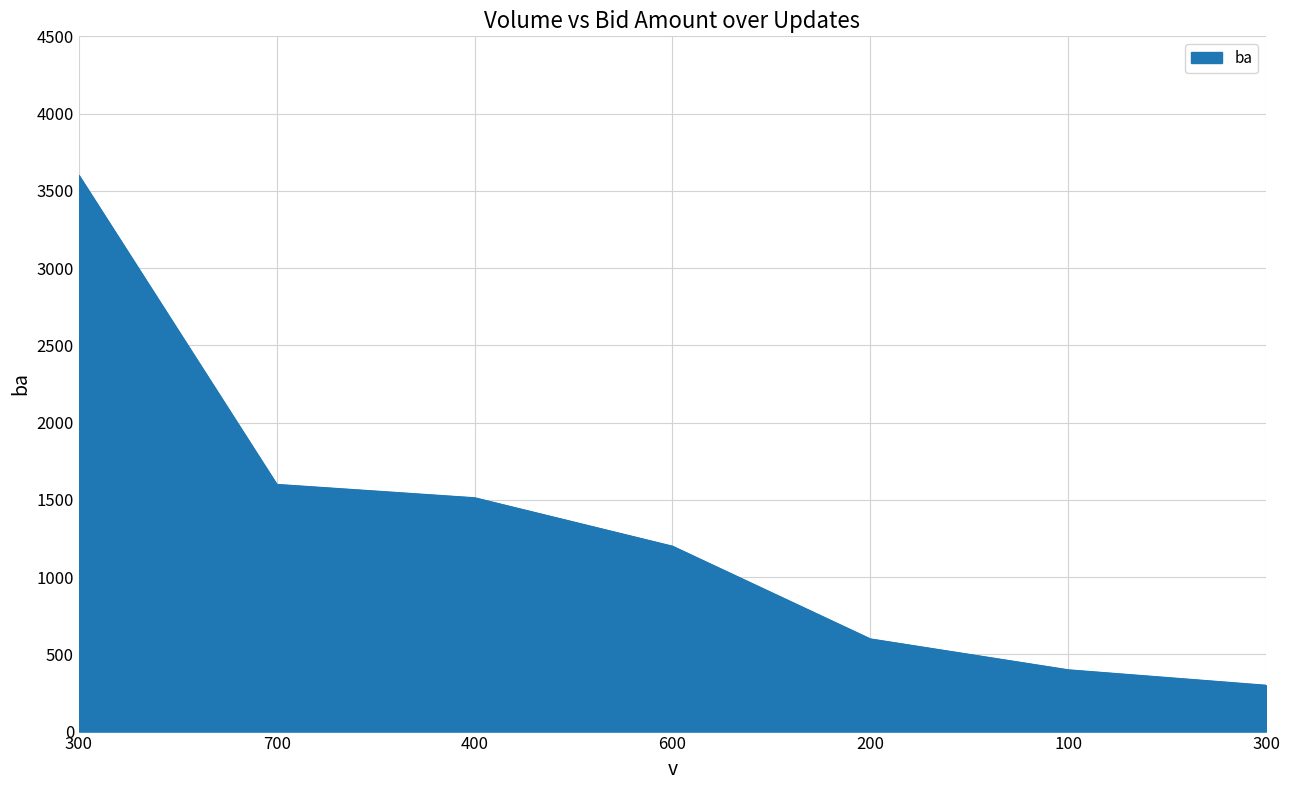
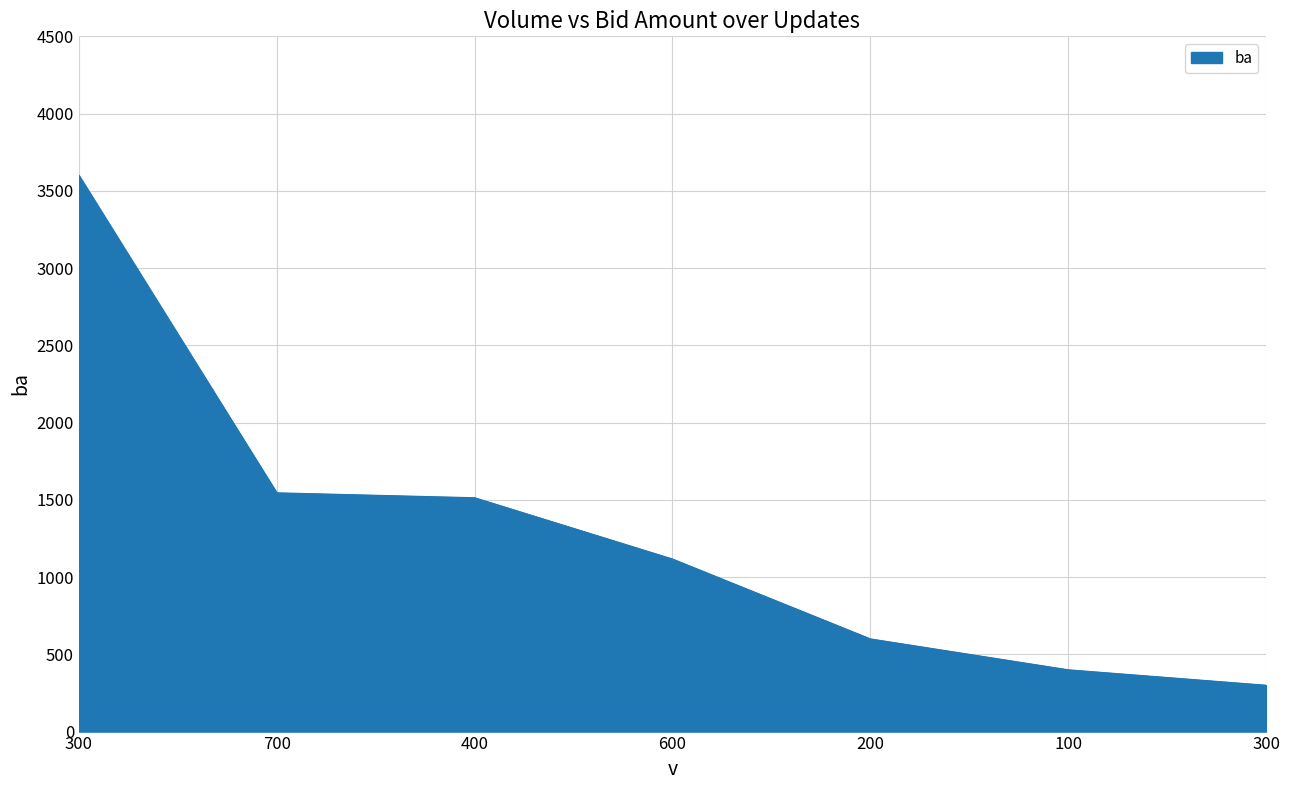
  {
-   "700": 1600,
+   "700": 1550,
    "400": 1510,
-   "600": 1200,
+   "600": 1120,
    "200": 600,
    "100": 400
  }
